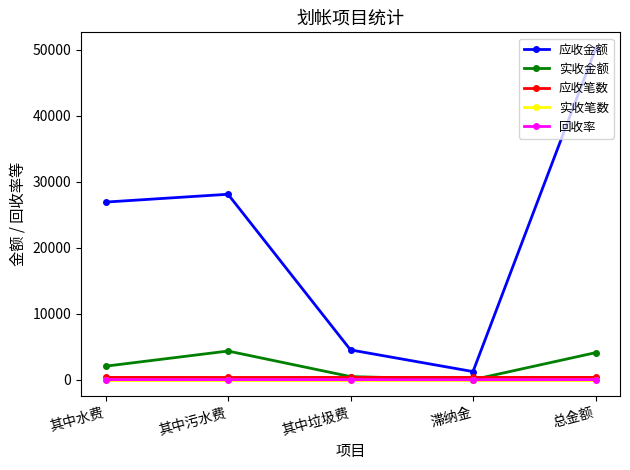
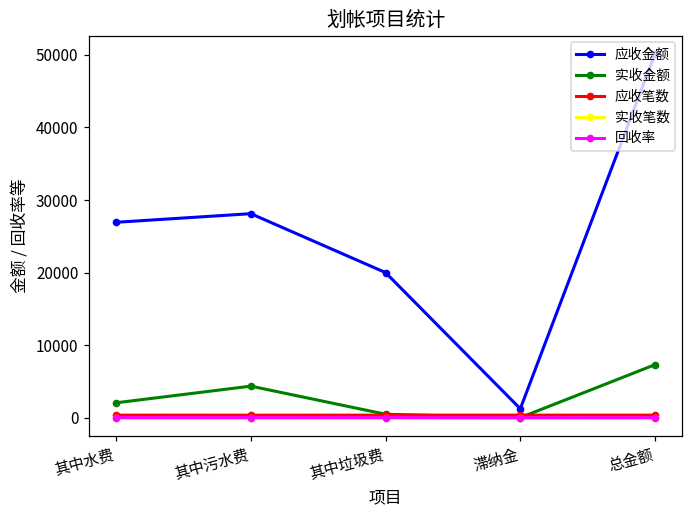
  {
    "应收金额": {
      "其中水费": 27000,
      "其中污水费": 28000,
-     "其中垃圾费": 5000,
+     "其中垃圾费": 20000,
      "滞纳金": 1000
    },
    "实收金额": {
      "其中水费": 2000,
      "其中污水费": 4000,
-     "总金额": 4000
+     "总金额": 7000
    }
  }
